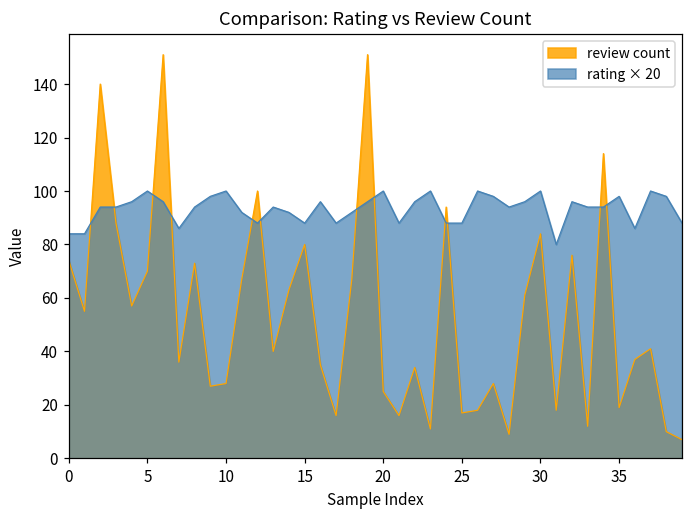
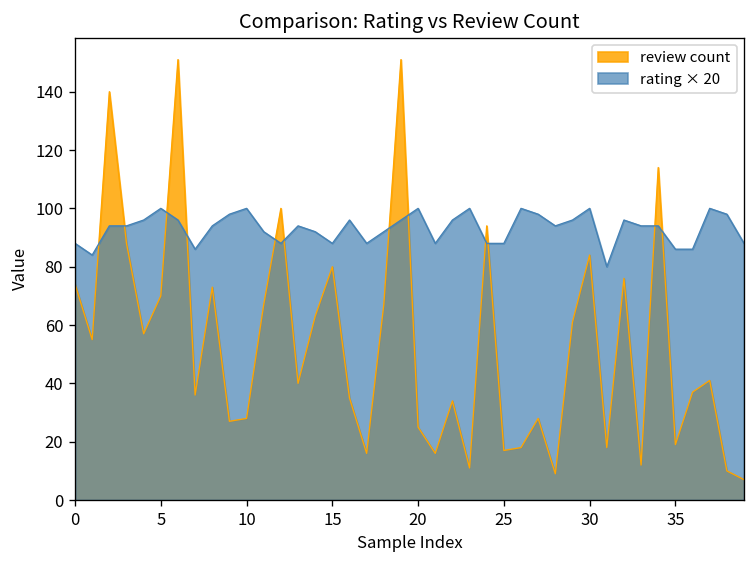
  {
    "review count": {
      "0": 74,
      "5": 70,
      "10": 28,
      "15": 80,
      "20": 25,
      "25": 17,
      "30": 84,
      "35": 19
    },
    "rating × 20": {
-     "0": 84,
+     "0": 88,
      "5": 100,
      "10": 100,
      "15": 88,
      "20": 100,
      "25": 88,
      "30": 100,
-     "35": 98
+     "35": 86
    }
  }
